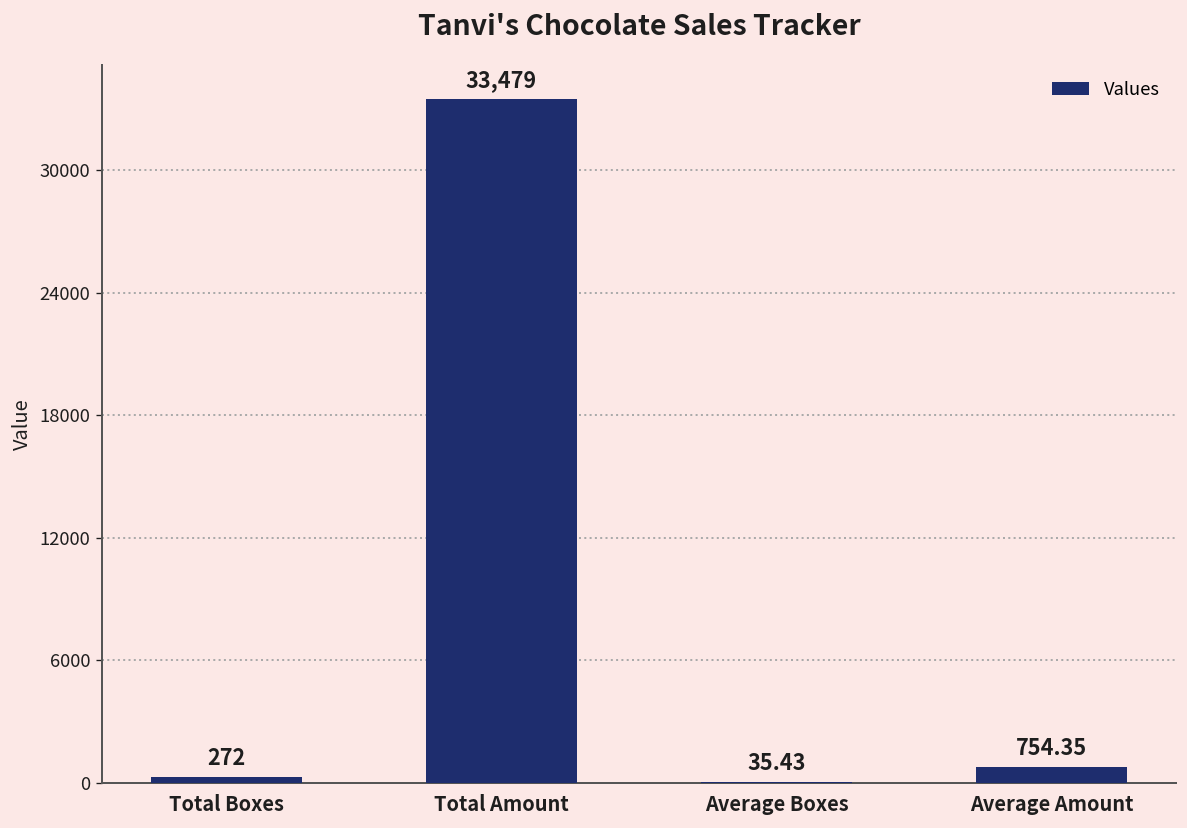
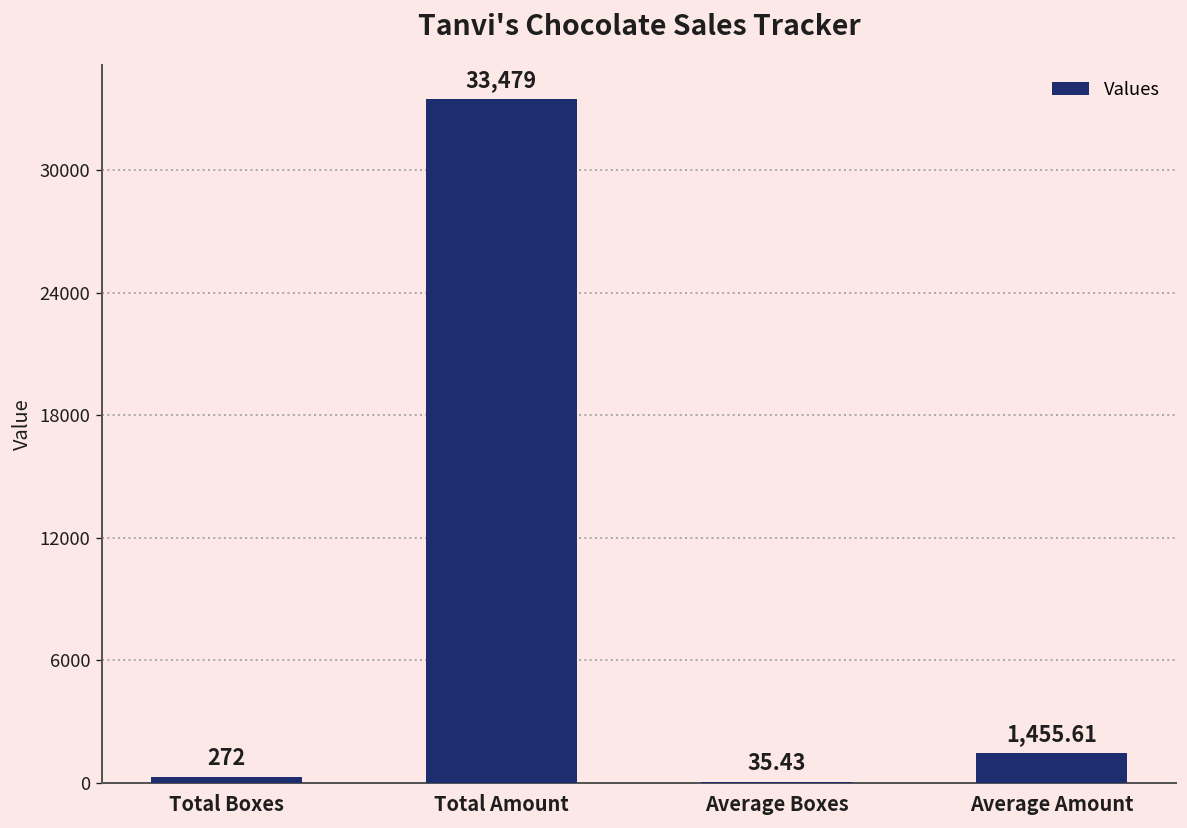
  {
    "Total Boxes": "272",
    "Total Amount": "33,479",
    "Average Boxes": "35.43",
-   "Average Amount": "754.35"
+   "Average Amount": "1,455.61"
  }
